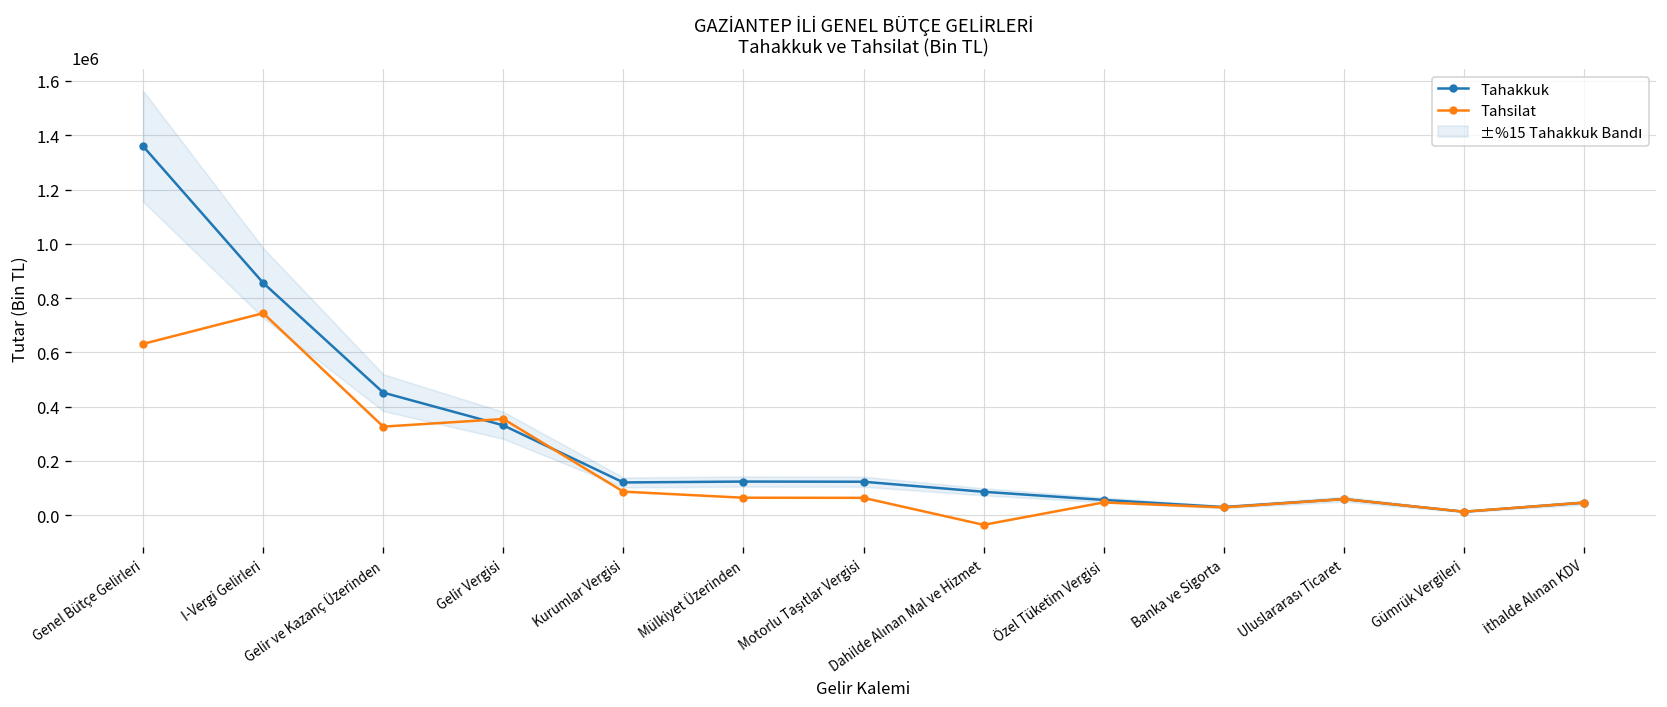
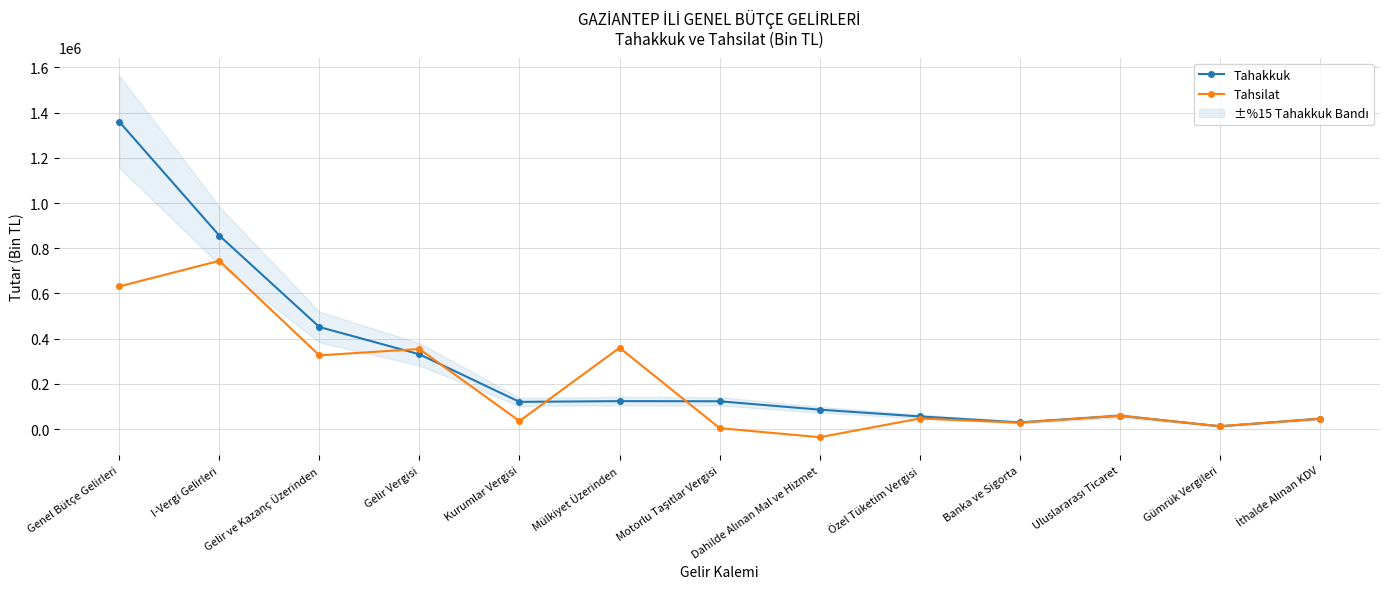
  {
    "Tahsilat": {
      "Genel Bütçe Gelirleri": 630000,
      "I-Vergi Gelirleri": 740000,
      "Gelir ve Kazanç Üzerinden": 330000,
      "Gelir Vergisi": 350000,
-     "Kurumlar Vergisi": 90000,
-     "Mülkiyet Üzerinden": 60000,
-     "Motorlu Taşıtlar Vergisi": 60000,
+     "Kurumlar Vergisi": 40000,
+     "Mülkiyet Üzerinden": 360000,
+     "Motorlu Taşıtlar Vergisi": 0,
      "Dahilde Alınan Mal ve Hizmet": -40000
    }
  }
